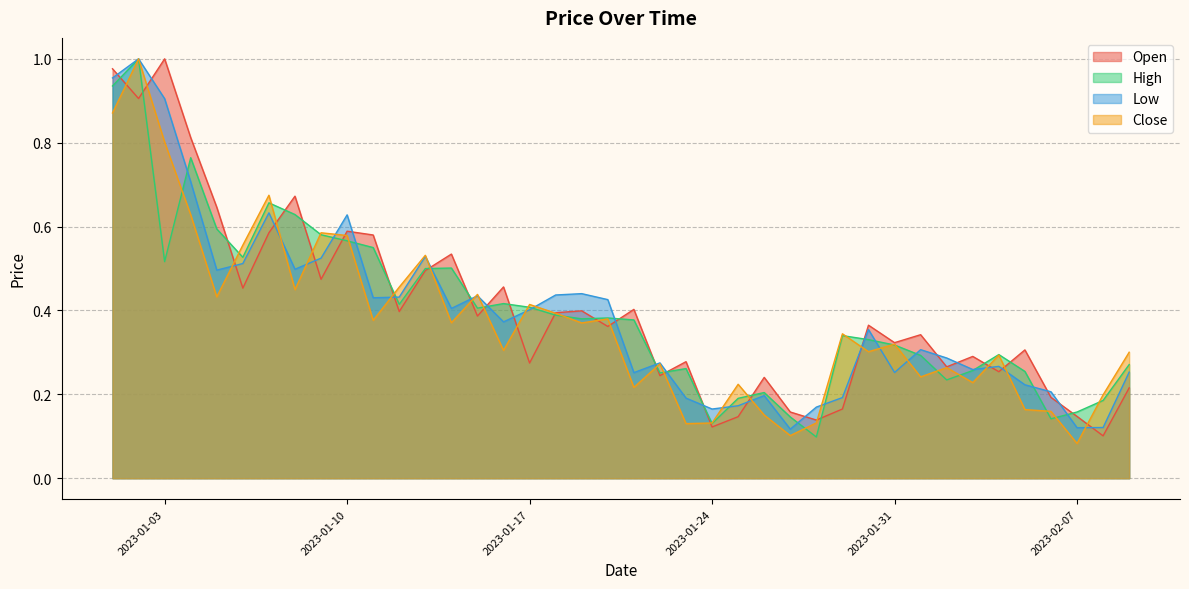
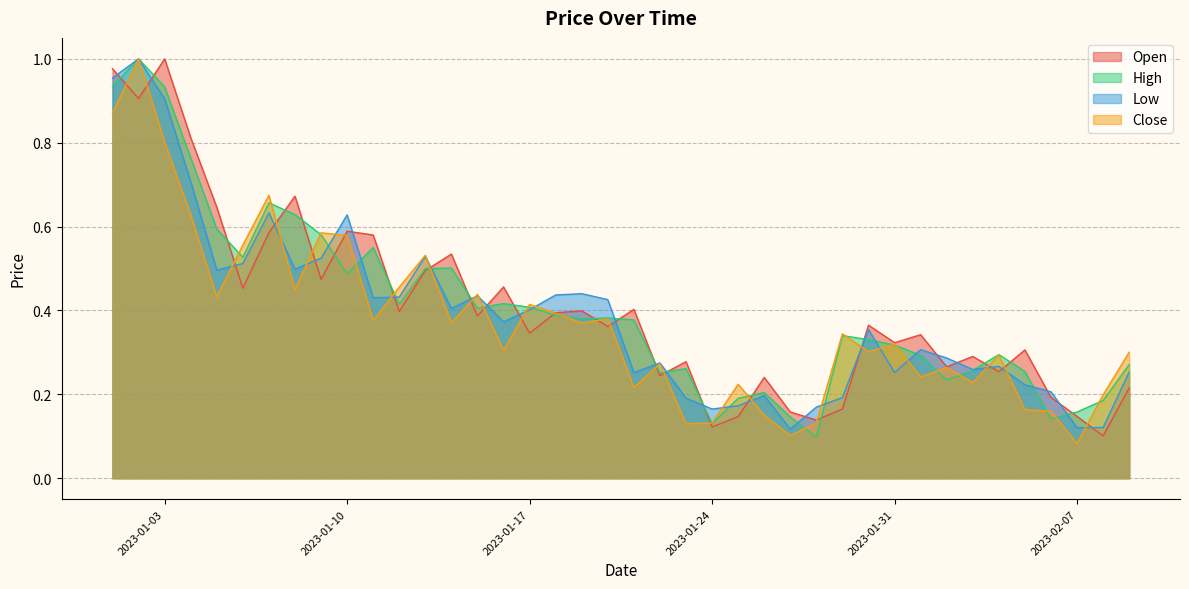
  {
    "Open": {
      "2023-01-03": 1.00,
      "2023-01-10": 0.59,
-     "2023-01-17": 0.27,
+     "2023-01-17": 0.35,
      "2023-01-24": 0.12,
      "2023-02-07": 0.15
    },
    "High": {
-     "2023-01-03": 0.52,
-     "2023-01-10": 0.57,
+     "2023-01-03": 0.93,
+     "2023-01-10": 0.49,
      "2023-02-07": 0.16
    },
    "Low": {
      "2023-01-03": 0.91,
      "2023-01-10": 0.63,
      "2023-01-24": 0.16,
      "2023-01-31": 0.25,
      "2023-02-07": 0.12
    },
    "Close": {
      "2023-01-03": 0.80,
      "2023-01-10": 0.58,
      "2023-01-17": 0.41,
      "2023-02-07": 0.08
    }
  }
